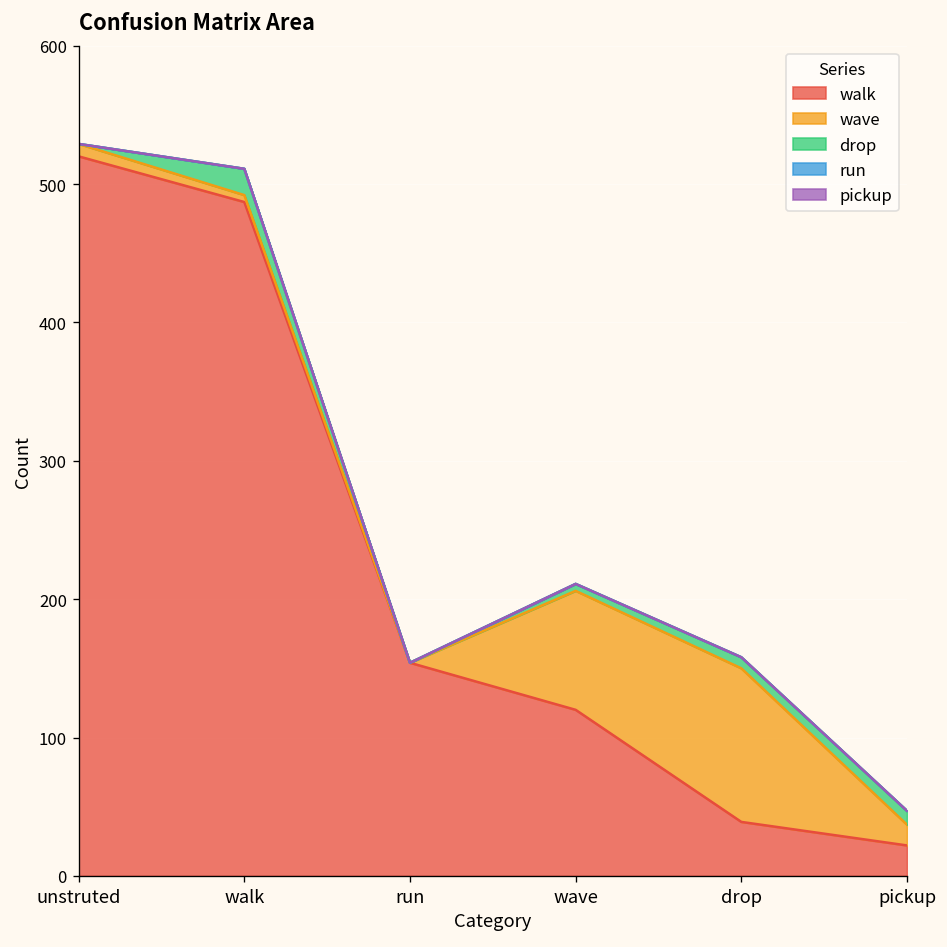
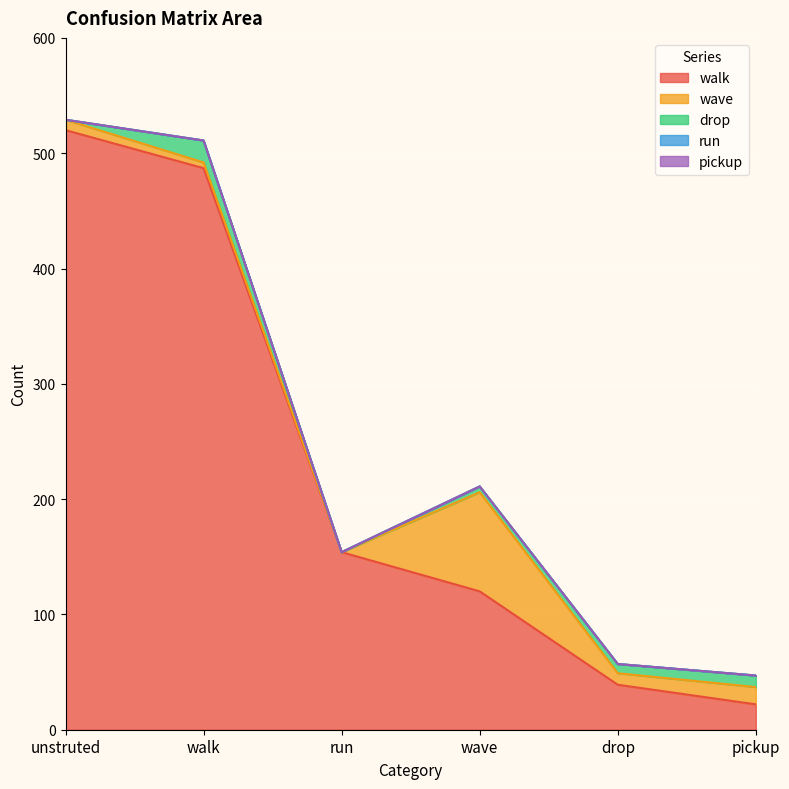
  {
    "walk": {
      "unstruted": 520,
      "walk": 487,
      "wave": 120,
      "drop": 39,
      "pickup": 22
    },
    "wave": {
      "walk": 5,
      "wave": 86,
-     "drop": 111,
+     "drop": 10,
      "pickup": 15
    }
  }
